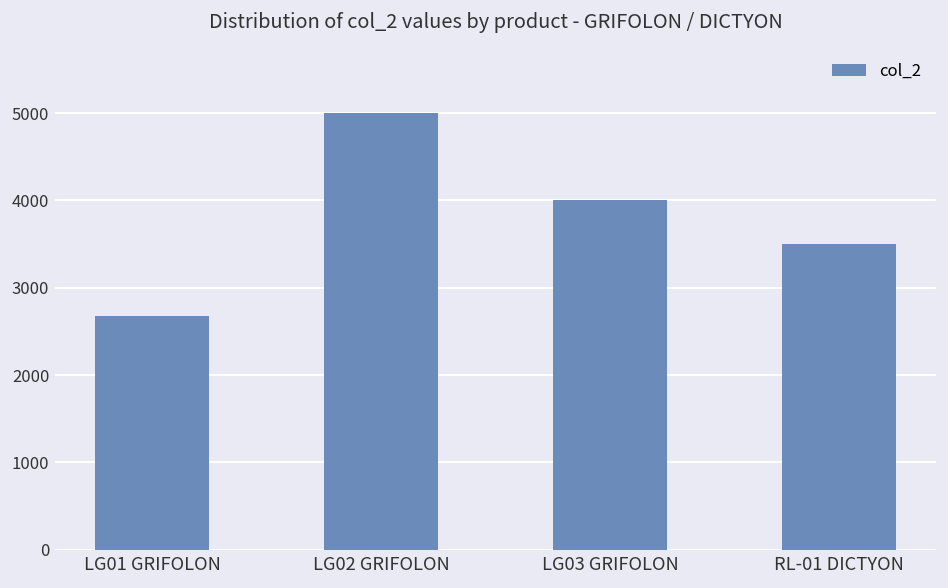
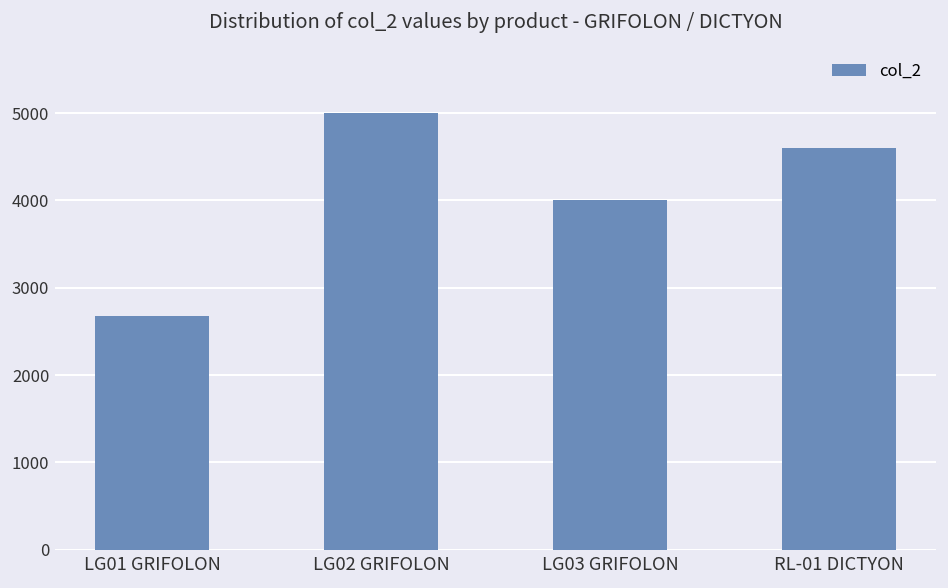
  {
    "LG01 GRIFOLON": 2700,
    "LG02 GRIFOLON": 5000,
    "LG03 GRIFOLON": 4000,
-   "RL-01 DICTYON": 3500
+   "RL-01 DICTYON": 4600
  }
